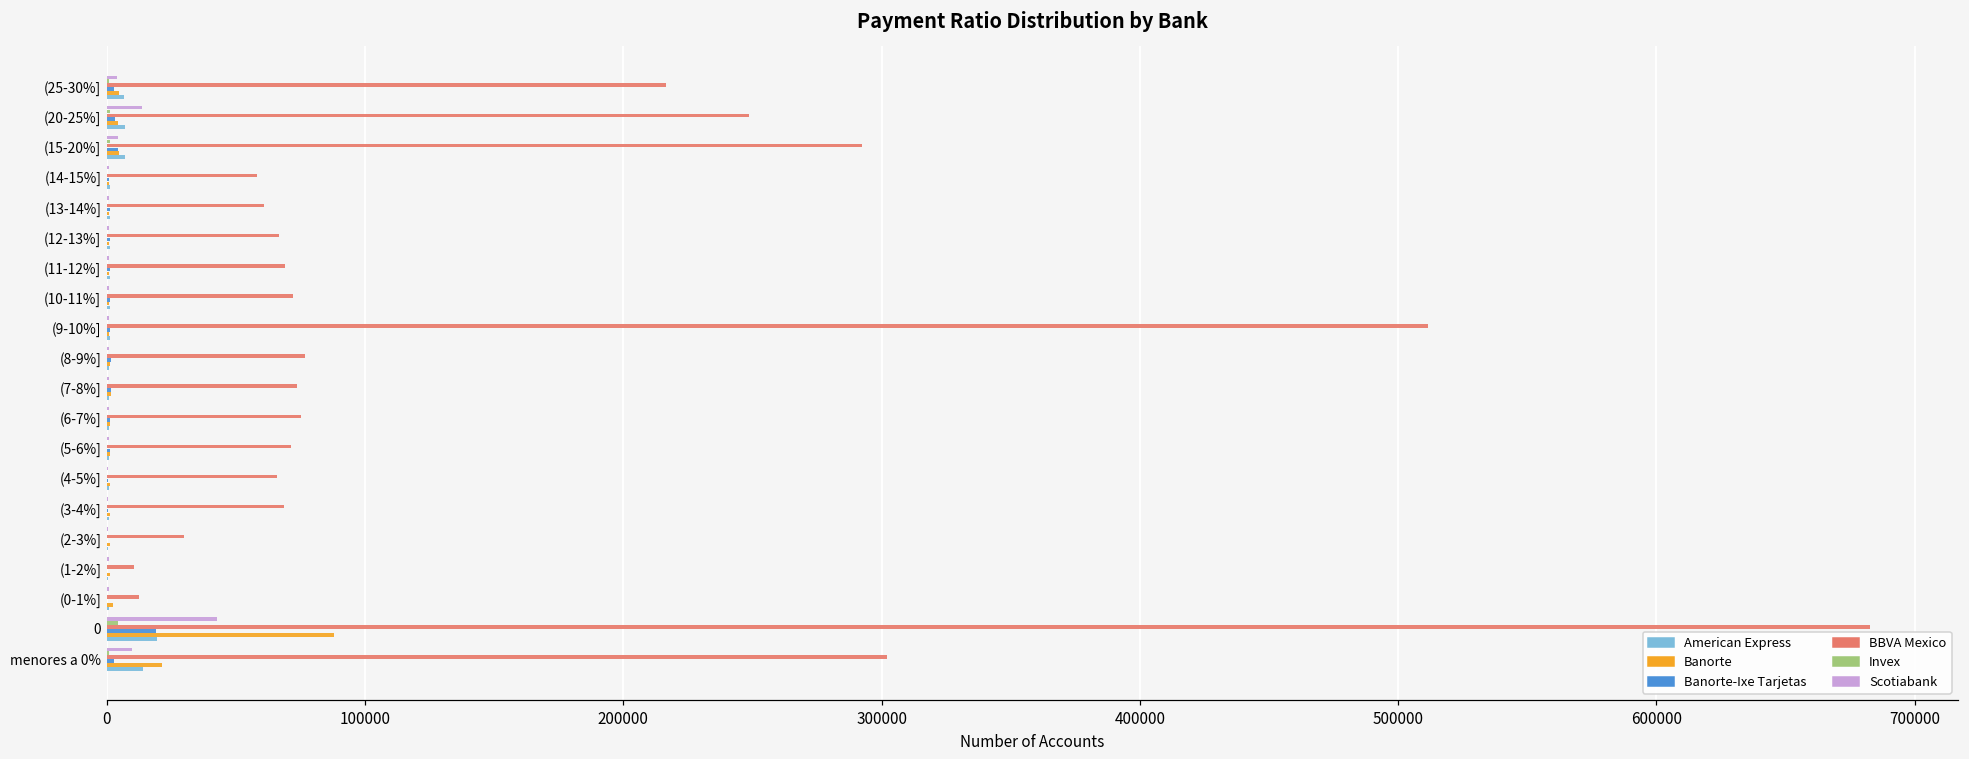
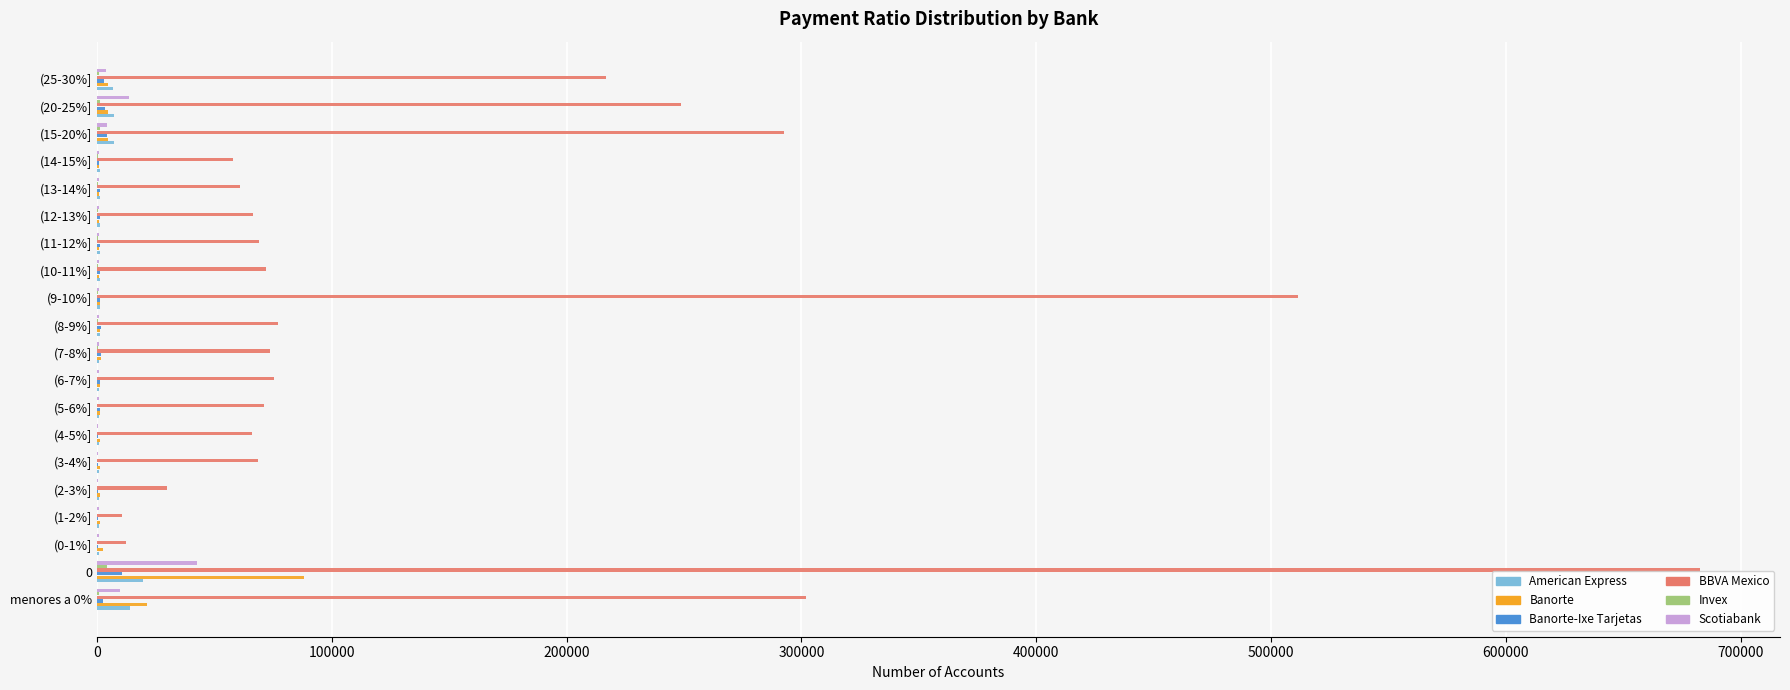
  {
    "American Express": {
      "(25-30%]": 7000,
      "(20-25%]": 7000,
      "(15-20%]": 7000,
      "(14-15%]": 1000,
      "(13-14%]": 1000,
      "(12-13%]": 1000,
      "(11-12%]": 1000,
      "(10-11%]": 1000,
      "(9-10%]": 1000,
      "(8-9%]": 1000,
      "0": 20000,
      "menores a 0%": 14000
    },
    "Banorte": {
      "(25-30%]": 5000,
      "(20-25%]": 5000,
      "(15-20%]": 5000,
      "(9-10%]": 1000,
      "(8-9%]": 1000,
      "(7-8%]": 2000,
      "(6-7%]": 1000,
      "(5-6%]": 1000,
      "(4-5%]": 1000,
      "(3-4%]": 1000,
      "(2-3%]": 1000,
      "(1-2%]": 1000,
      "(0-1%]": 3000,
      "0": 88000,
      "menores a 0%": 21000
    },
    "Banorte-Ixe Tarjetas": {
      "(25-30%]": 3000,
      "(20-25%]": 3000,
      "(15-20%]": 4000,
      "(14-15%]": 1000,
      "(13-14%]": 1000,
      "(12-13%]": 1000,
      "(11-12%]": 1000,
      "(10-11%]": 1000,
      "(9-10%]": 1000,
      "(8-9%]": 2000,
      "(7-8%]": 2000,
      "(6-7%]": 1000,
      "(5-6%]": 1000,
-     "0": 19000,
+     "0": 11000,
      "menores a 0%": 3000
    },
    "BBVA Mexico": {
      "(25-30%]": 217000,
      "(20-25%]": 249000,
      "(15-20%]": 292000,
      "(14-15%]": 58000,
      "(13-14%]": 61000,
      "(12-13%]": 67000,
      "(11-12%]": 69000,
      "(10-11%]": 72000,
      "(9-10%]": 511000,
      "(8-9%]": 77000,
      "(7-8%]": 74000,
      "(6-7%]": 75000,
      "(5-6%]": 71000,
      "(4-5%]": 66000,
      "(3-4%]": 69000,
      "(2-3%]": 30000,
      "(1-2%]": 11000,
      "(0-1%]": 13000,
      "0": 683000,
      "menores a 0%": 302000
    },
    "Invex": {
      "(20-25%]": 1000,
      "(15-20%]": 1000,
      "0": 4000
    },
    "Scotiabank": {
      "(25-30%]": 4000,
      "(20-25%]": 13000,
      "(15-20%]": 4000,
      "0": 43000,
      "menores a 0%": 10000
    }
  }
